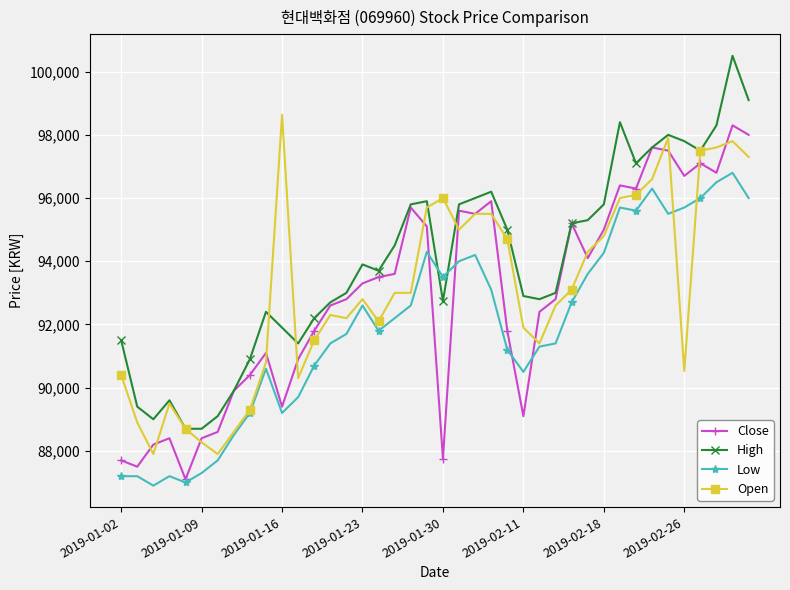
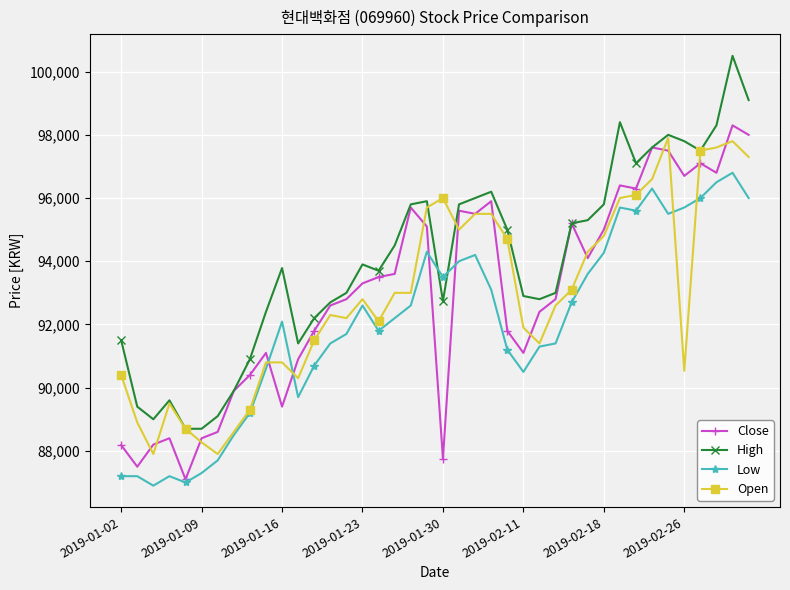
  {
    "Close": {
-     "2019-01-02": "87,700",
+     "2019-01-02": "88,200",
      "2019-01-09": "88,400",
      "2019-01-16": "89,400",
      "2019-01-23": "93,300",
      "2019-01-30": "87,800",
-     "2019-02-11": "89,100",
+     "2019-02-11": "91,100",
      "2019-02-18": "95,000",
      "2019-02-26": "96,700"
    },
    "High": {
      "2019-01-02": "91,500",
      "2019-01-09": "88,700",
-     "2019-01-16": "91,900",
+     "2019-01-16": "93,800",
      "2019-01-23": "93,900",
      "2019-01-30": "92,700",
      "2019-02-11": "92,900",
      "2019-02-18": "95,800",
      "2019-02-26": "97,800"
    },
    "Low": {
      "2019-01-02": "87,200",
      "2019-01-09": "87,300",
-     "2019-01-16": "89,200",
+     "2019-01-16": "92,100",
      "2019-01-23": "92,600",
      "2019-01-30": "93,500",
      "2019-02-11": "90,500",
      "2019-02-18": "94,300",
      "2019-02-26": "95,700"
    },
    "Open": {
      "2019-01-02": "90,400",
      "2019-01-09": "88,300",
-     "2019-01-16": "98,600",
+     "2019-01-16": "90,800",
      "2019-01-23": "92,800",
      "2019-01-30": "96,000",
      "2019-02-11": "91,900",
      "2019-02-18": "94,800",
      "2019-02-26": "90,500"
    }
  }
